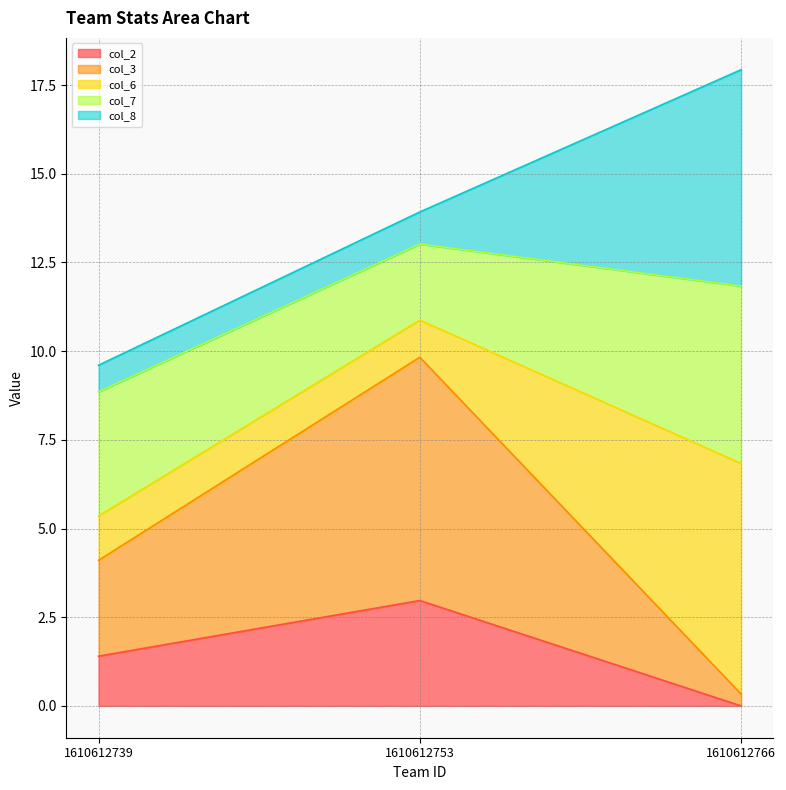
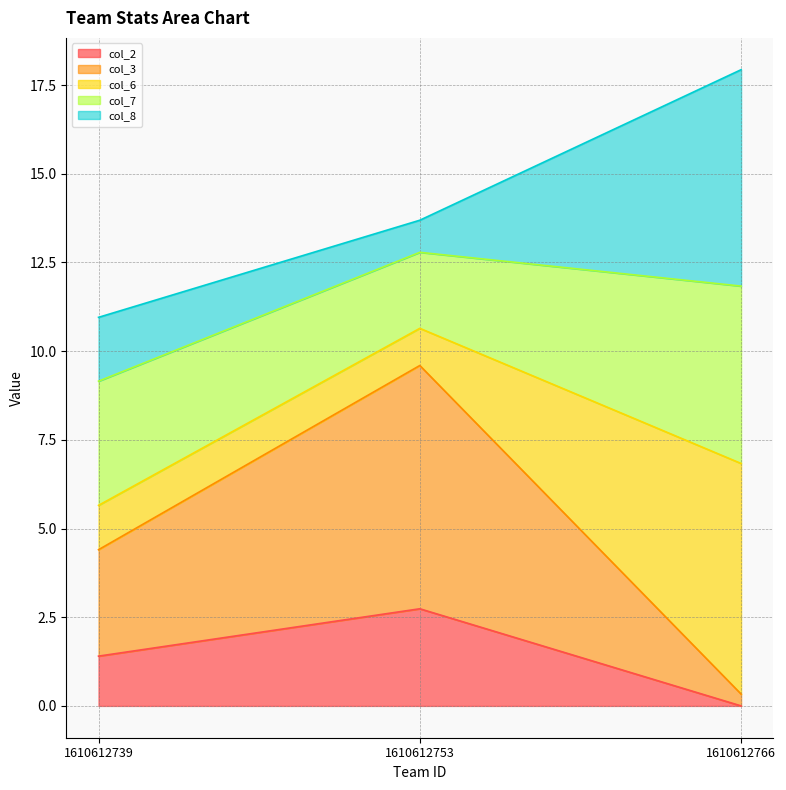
  {
    "col_2": {
      "1610612739": 1.4,
-     "1610612753": 3.0,
+     "1610612753": 2.7,
      "1610612766": 0.0
    },
    "col_3": {
-     "1610612739": 2.7,
+     "1610612739": 3.0,
      "1610612753": 6.9,
      "1610612766": 0.3
    },
    "col_6": {
      "1610612739": 1.3,
      "1610612753": 1.0,
      "1610612766": 6.5
    },
    "col_7": {
      "1610612739": 3.5,
      "1610612753": 2.1,
      "1610612766": 5.0
    },
    "col_8": {
-     "1610612739": 0.8,
+     "1610612739": 1.8,
      "1610612753": 0.9,
      "1610612766": 6.1
    }
  }
